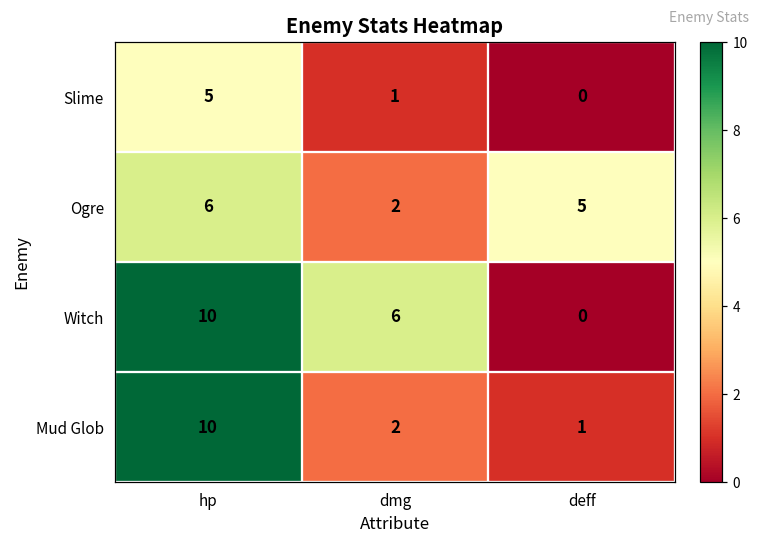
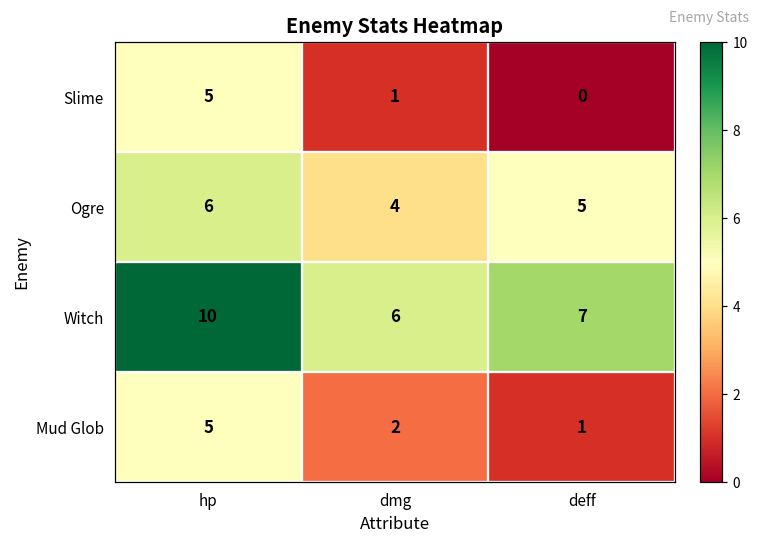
  {
    "Slime": {
      "hp": 5,
      "dmg": 1,
      "deff": 0
    },
    "Ogre": {
      "hp": 6,
-     "dmg": 2,
+     "dmg": 4,
      "deff": 5
    },
    "Witch": {
      "hp": 10,
      "dmg": 6,
-     "deff": 0
+     "deff": 7
    },
    "Mud Glob": {
-     "hp": 10,
+     "hp": 5,
      "dmg": 2,
      "deff": 1
    }
  }
